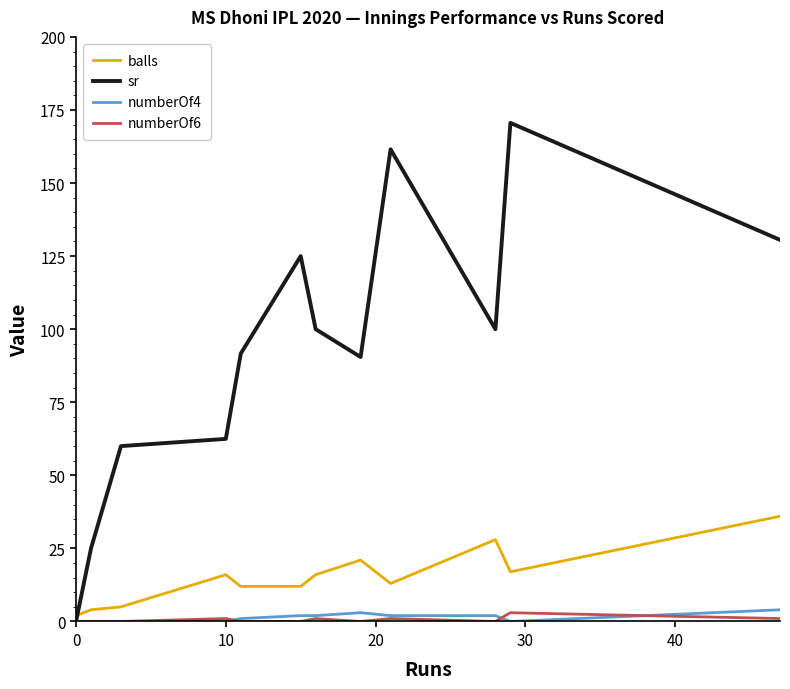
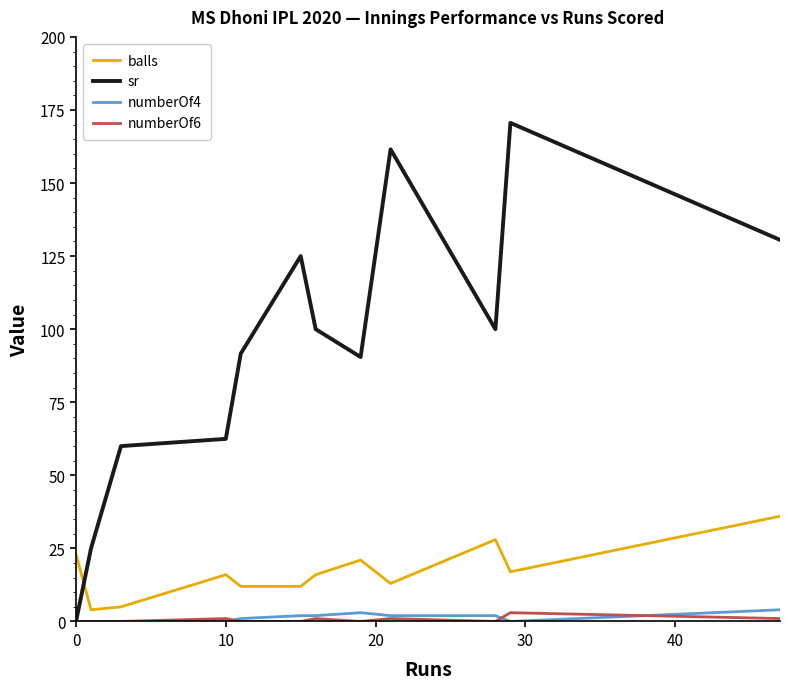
  {
    "balls": {
-     "0": 2,
+     "0": 23,
      "10": 16
    },
    "sr": {
      "10": 62
    },
    "numberOf4": {
      "10": 0
    },
    "numberOf6": {
      "10": 1
    }
  }
